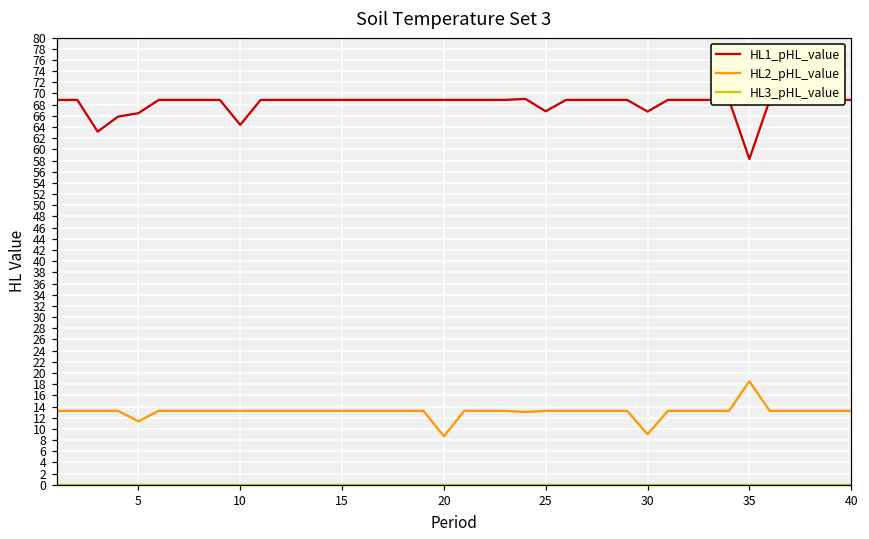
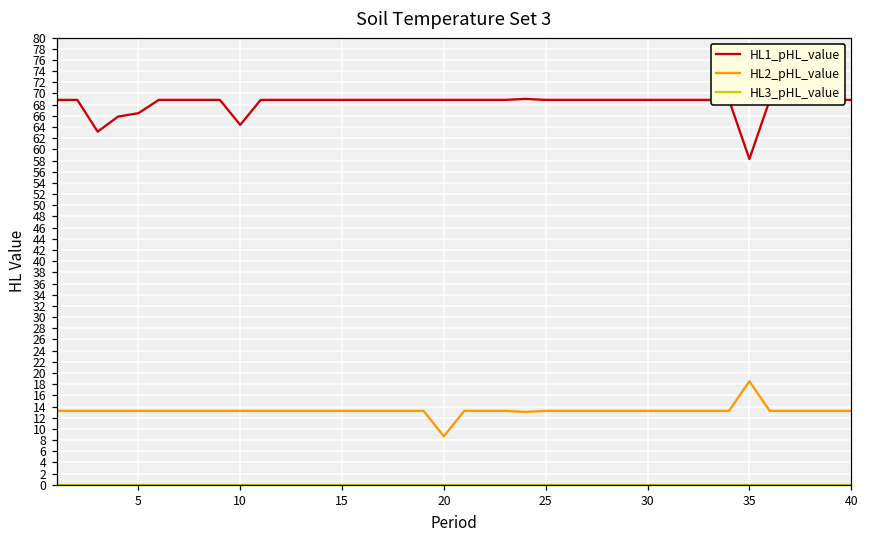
  {
    "HL1_pHL_value": {
      "5": 66,
      "10": 64,
      "15": 69,
      "20": 69,
-     "25": 67,
-     "30": 67,
+     "25": 69,
+     "30": 69,
      "35": 58,
      "40": 69
    },
    "HL2_pHL_value": {
-     "5": 11,
+     "5": 13,
      "10": 13,
      "15": 13,
      "20": 9,
      "25": 13,
-     "30": 9,
+     "30": 13,
      "35": 19,
      "40": 13
    },
    "HL3_pHL_value": {
      "5": 0,
      "10": 0,
      "15": 0,
      "20": 0,
      "25": 0,
      "30": 0,
      "35": 0,
      "40": 0
    }
  }
